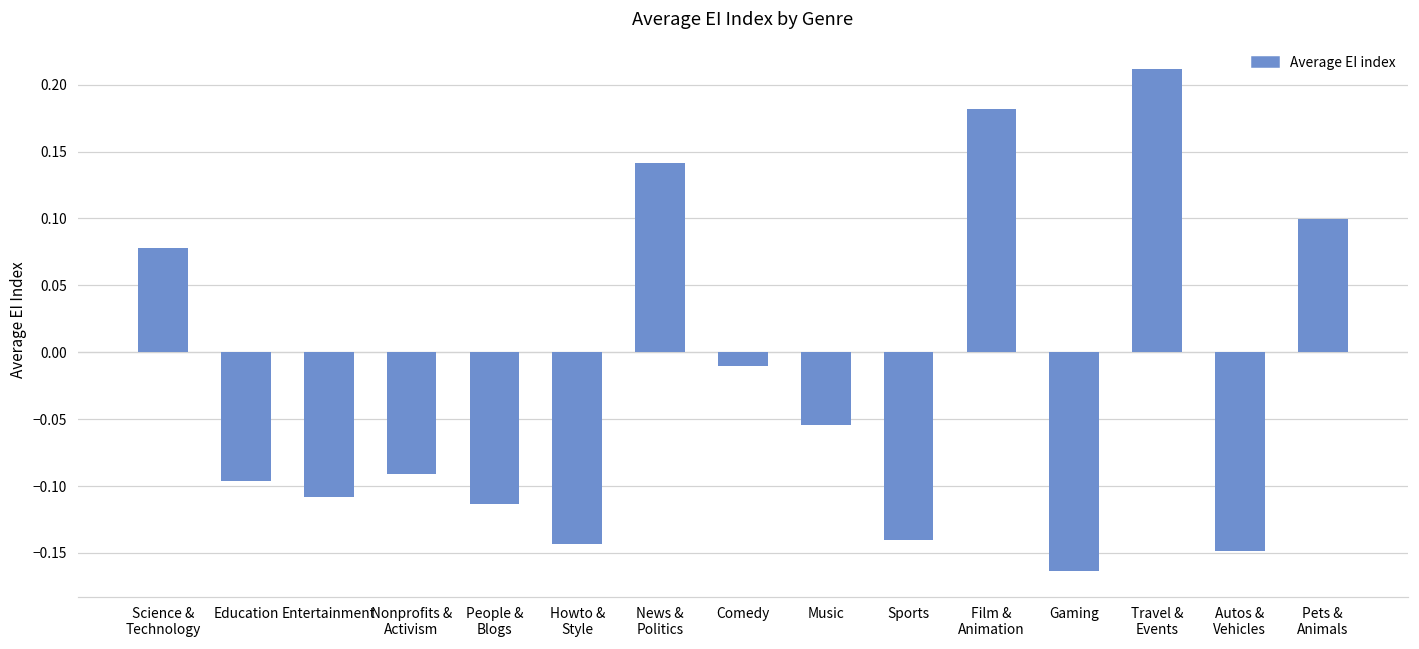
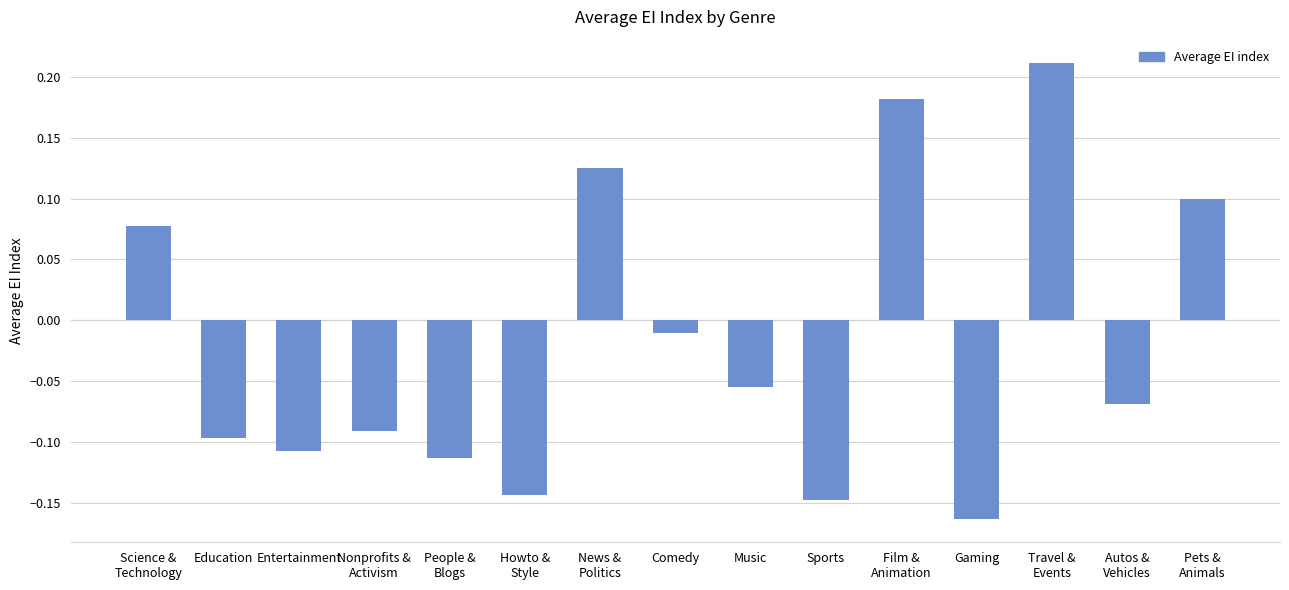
  {
    "Science & Technology": 0.078,
    "Education": -0.097,
    "Entertainment": -0.108,
    "Nonprofits & Activism": -0.091,
    "People & Blogs": -0.114,
    "Howto & Style": -0.143,
-   "News & Politics": 0.142,
+   "News & Politics": 0.125,
    "Comedy": -0.011,
    "Music": -0.055,
-   "Sports": -0.140,
+   "Sports": -0.148,
    "Film & Animation": 0.182,
    "Gaming": -0.164,
    "Travel & Events": 0.212,
-   "Autos & Vehicles": -0.149,
+   "Autos & Vehicles": -0.069,
    "Pets & Animals": 0.100
  }
